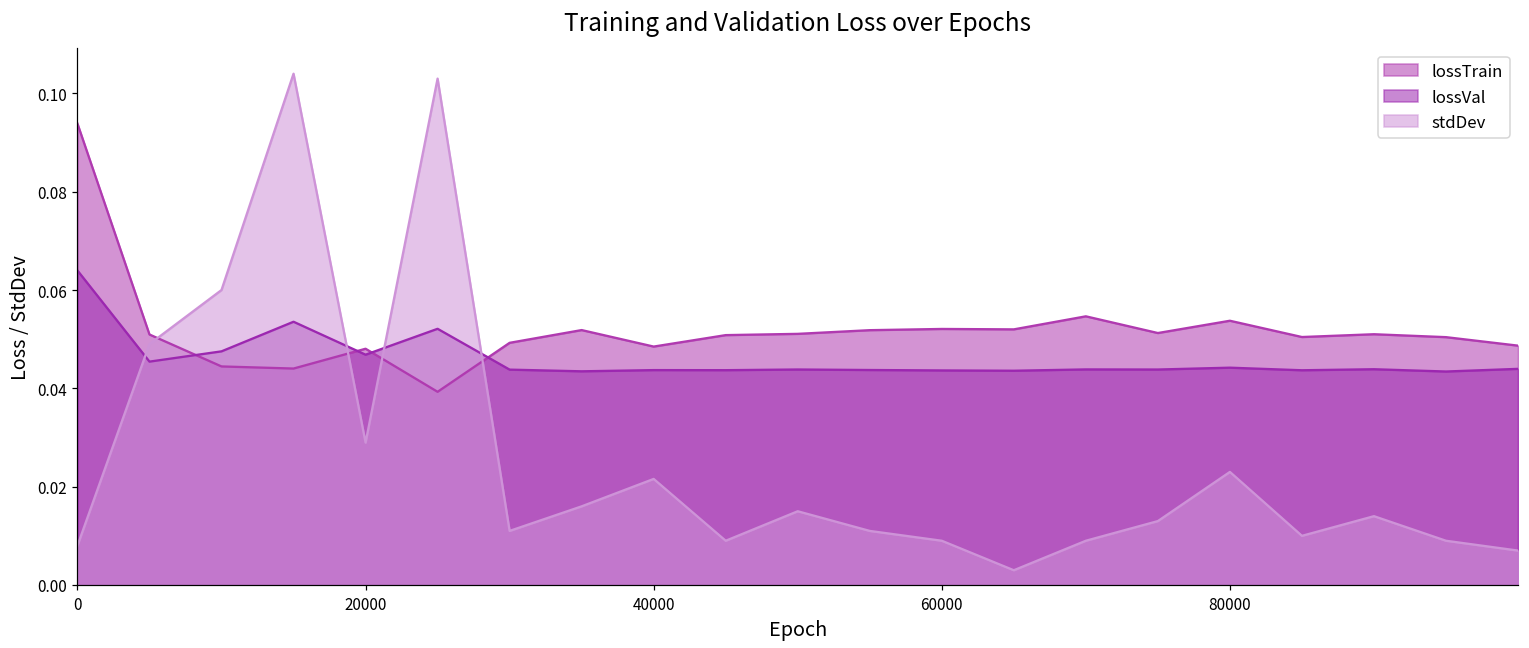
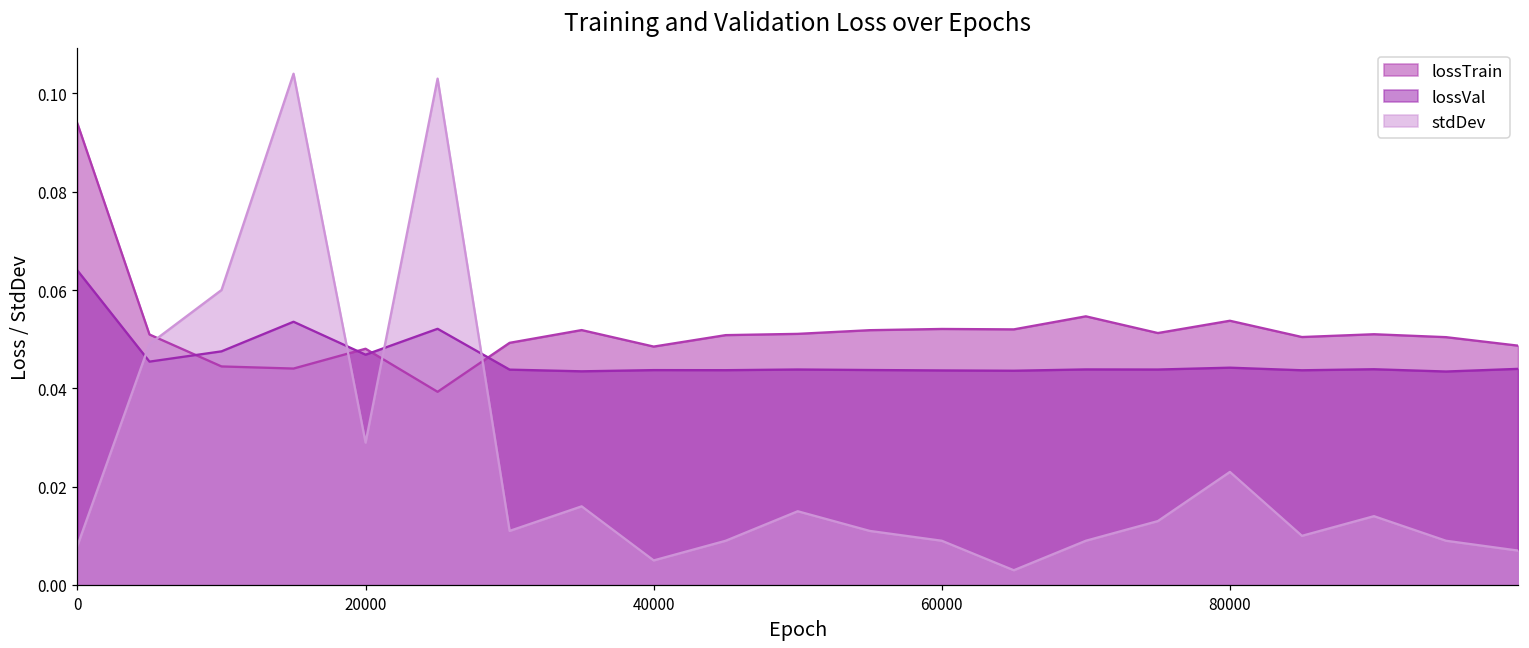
  {
    "stdDev": {
      "0": 0.008,
      "20000": 0.029,
-     "40000": 0.022,
+     "40000": 0.005,
      "60000": 0.009,
      "80000": 0.023
    }
  }
